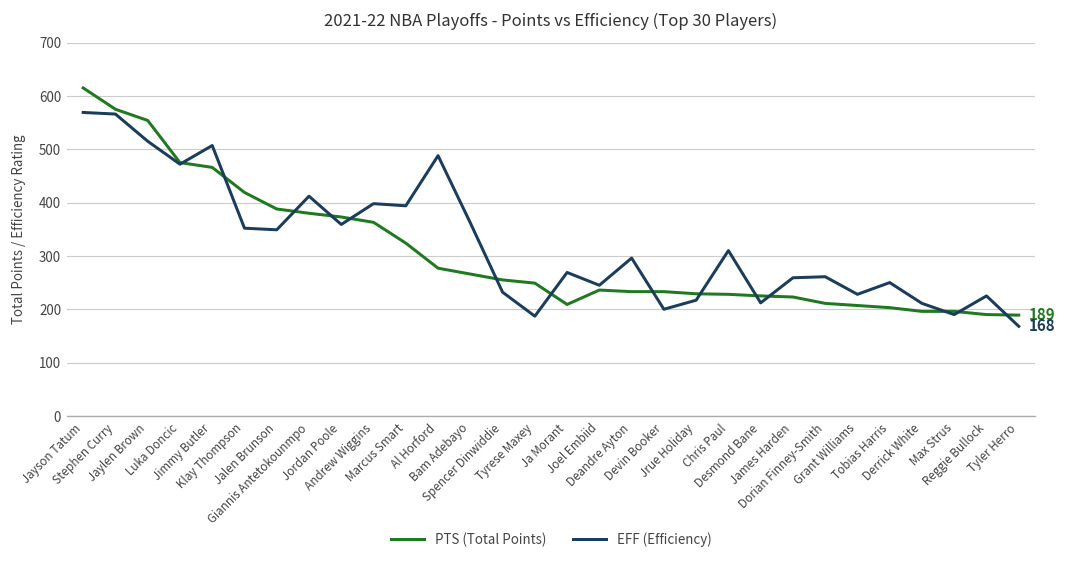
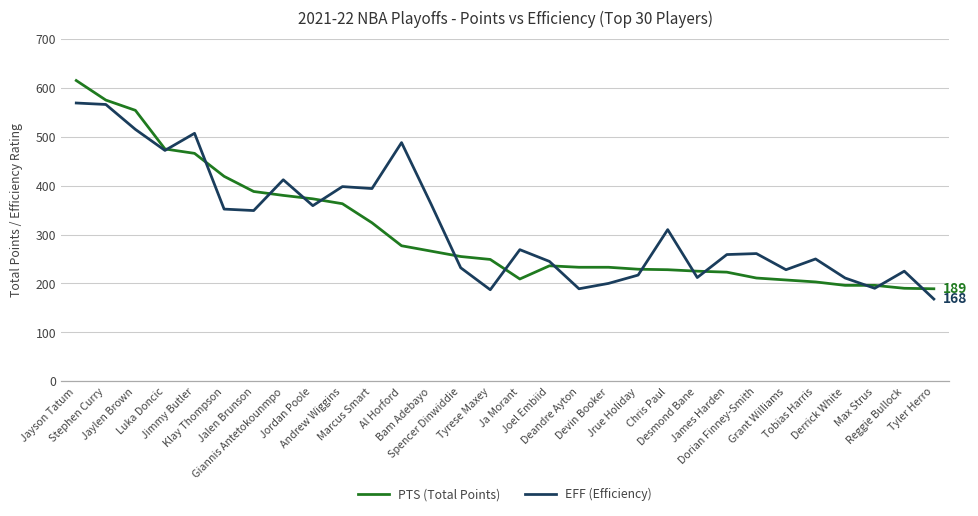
  {
    "PTS (Total Points)": {
      "Jayson Tatum": 620,
      "Stephen Curry": 580,
      "Jaylen Brown": 550,
      "Jimmy Butler": 470,
      "Klay Thompson": 420,
      "Jalen Brunson": 390,
      "Giannis Antetokounmpo": 380,
      "Jordan Poole": 370,
      "Andrew Wiggins": 360,
      "Marcus Smart": 320,
      "Al Horford": 280,
      "Bam Adebayo": 270,
      "Spencer Dinwiddie": 260,
      "Tyrese Maxey": 250,
      "Ja Morant": 210,
      "Joel Embiid": 240,
      "Deandre Ayton": 230,
      "Devin Booker": 230,
      "Jrue Holiday": 230,
      "Chris Paul": 230,
      "Desmond Bane": 230,
      "James Harden": 220,
      "Dorian Finney-Smith": 210,
      "Grant Williams": 210,
      "Tobias Harris": 200,
      "Derrick White": 200,
      "Max Strus": 200,
      "Reggie Bullock": 190
    },
    "EFF (Efficiency)": {
      "Jayson Tatum": 570,
      "Stephen Curry": 570,
      "Jaylen Brown": 520,
      "Jimmy Butler": 510,
      "Klay Thompson": 350,
      "Jalen Brunson": 350,
      "Giannis Antetokounmpo": 410,
      "Jordan Poole": 360,
      "Andrew Wiggins": 400,
      "Marcus Smart": 390,
      "Al Horford": 490,
      "Bam Adebayo": 360,
      "Spencer Dinwiddie": 230,
      "Tyrese Maxey": 190,
      "Ja Morant": 270,
      "Joel Embiid": 250,
-     "Deandre Ayton": 300,
+     "Deandre Ayton": 190,
      "Devin Booker": 200,
      "Jrue Holiday": 220,
      "Chris Paul": 310,
      "Desmond Bane": 210,
      "James Harden": 260,
      "Dorian Finney-Smith": 260,
      "Grant Williams": 230,
      "Tobias Harris": 250,
      "Derrick White": 210,
      "Max Strus": 190,
      "Reggie Bullock": 230
    }
  }
